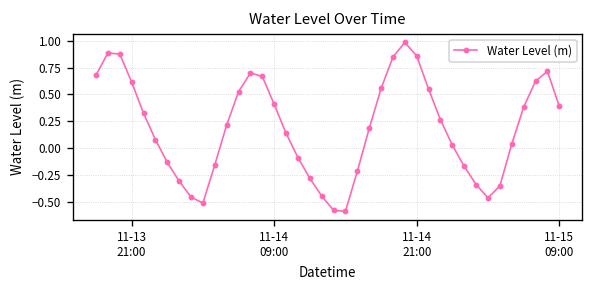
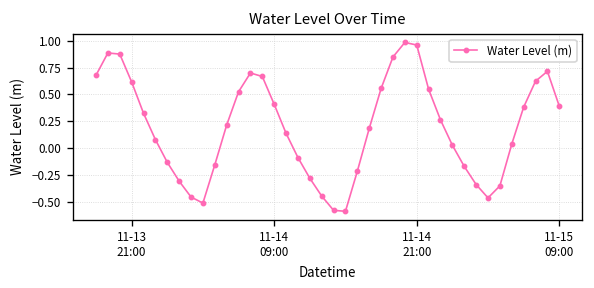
  {
    "11-13 21:00": 0.6,
    "11-14 09:00": 0.4,
-   "11-14 21:00": 0.9,
+   "11-14 21:00": 1.0,
    "11-15 09:00": 0.4
  }
